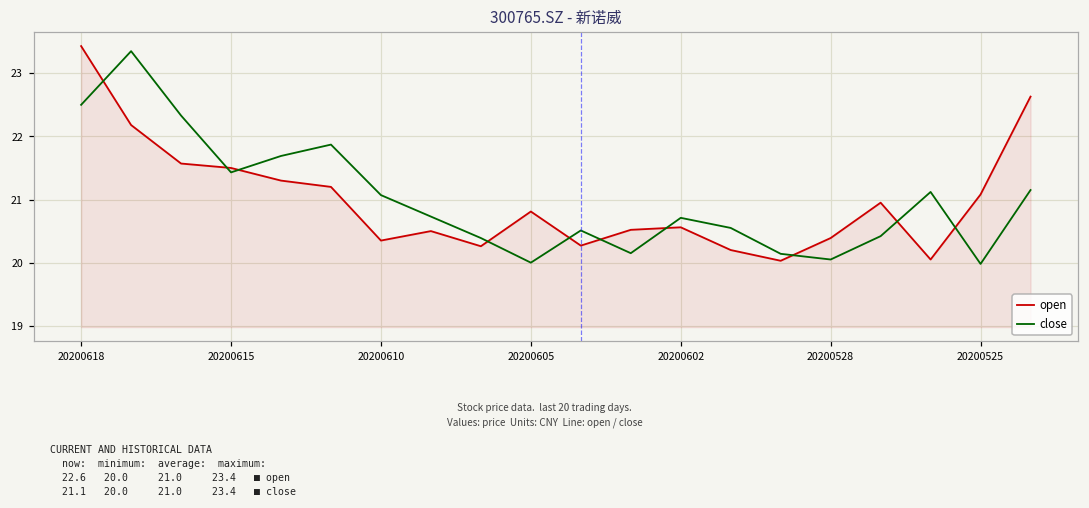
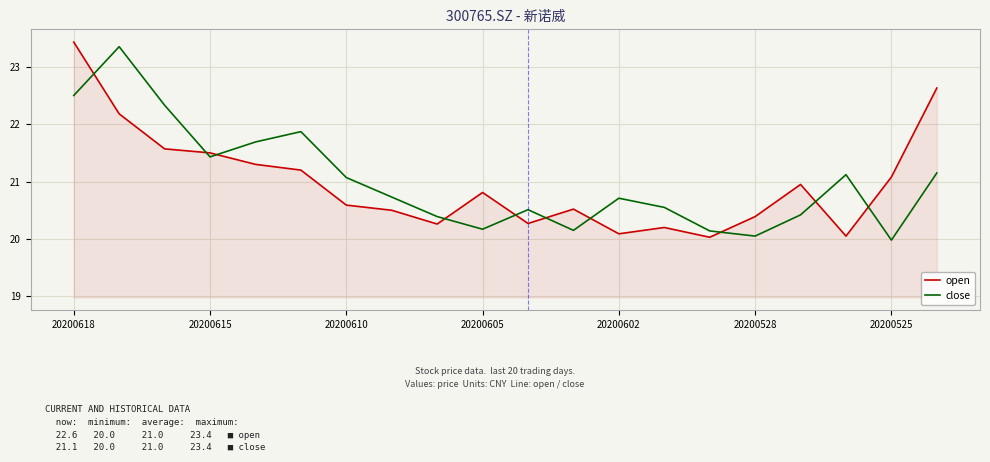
  {
    "open": {
      "20200618": 23.4,
      "20200615": 21.5,
-     "20200610": 20.4,
+     "20200610": 20.6,
      "20200605": 20.8,
-     "20200602": 20.6,
+     "20200602": 20.1,
      "20200528": 20.4,
      "20200525": 21.1
    },
    "close": {
      "20200618": 22.5,
      "20200615": 21.4,
      "20200610": 21.1,
-     "20200605": 20.0,
+     "20200605": 20.2,
      "20200602": 20.7,
      "20200528": 20.1,
      "20200525": 20.0
    }
  }
